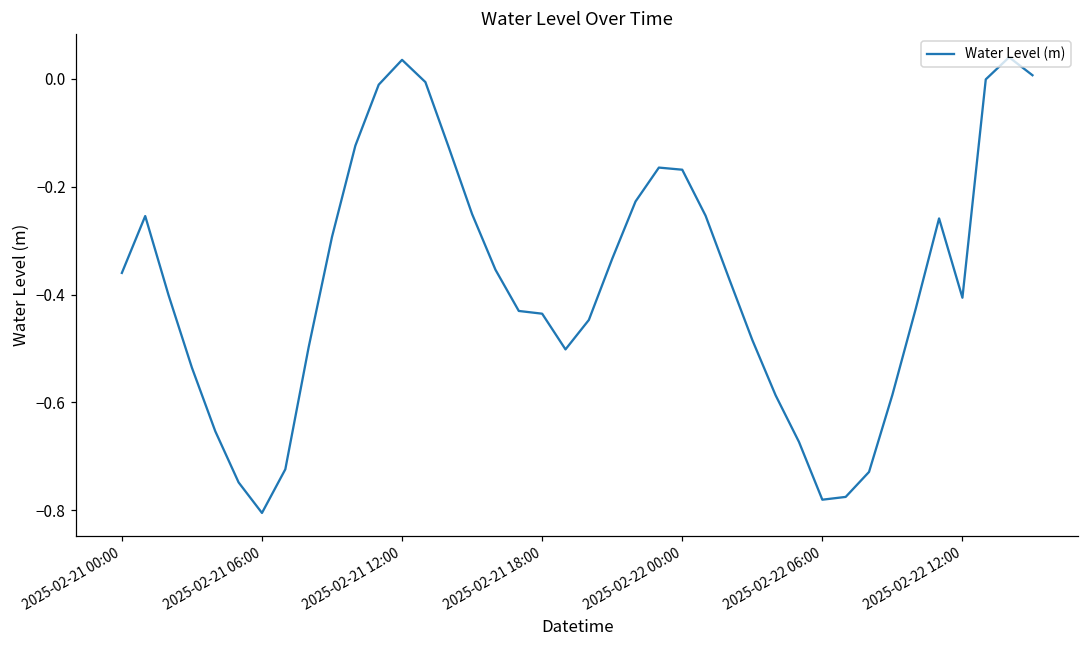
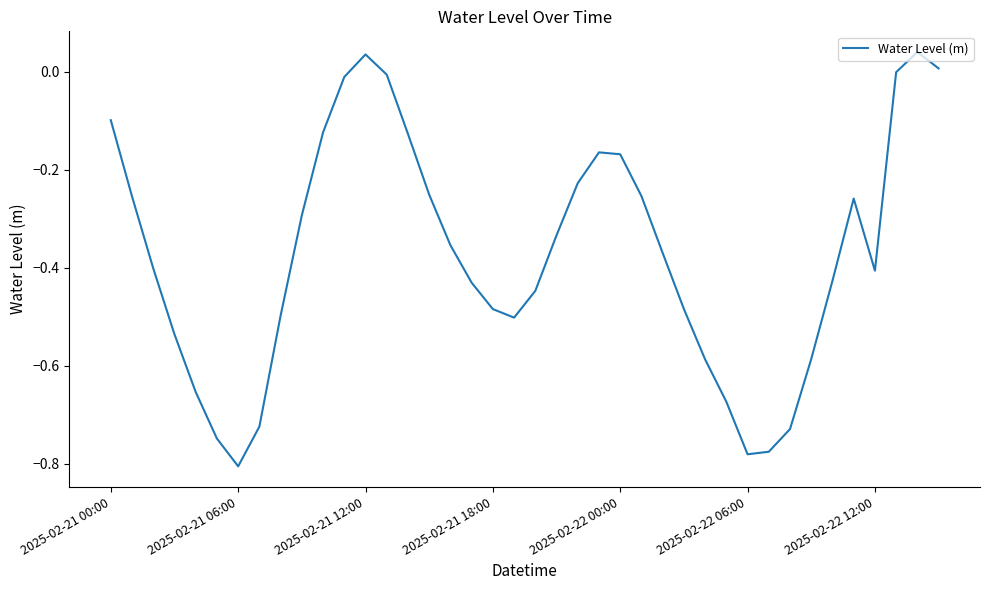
  {
-   "2025-02-21 00:00": -0.36,
+   "2025-02-21 00:00": -0.10,
    "2025-02-21 06:00": -0.80,
    "2025-02-21 12:00": 0.03,
-   "2025-02-21 18:00": -0.44,
+   "2025-02-21 18:00": -0.48,
    "2025-02-22 00:00": -0.17,
    "2025-02-22 06:00": -0.78,
    "2025-02-22 12:00": -0.41
  }
